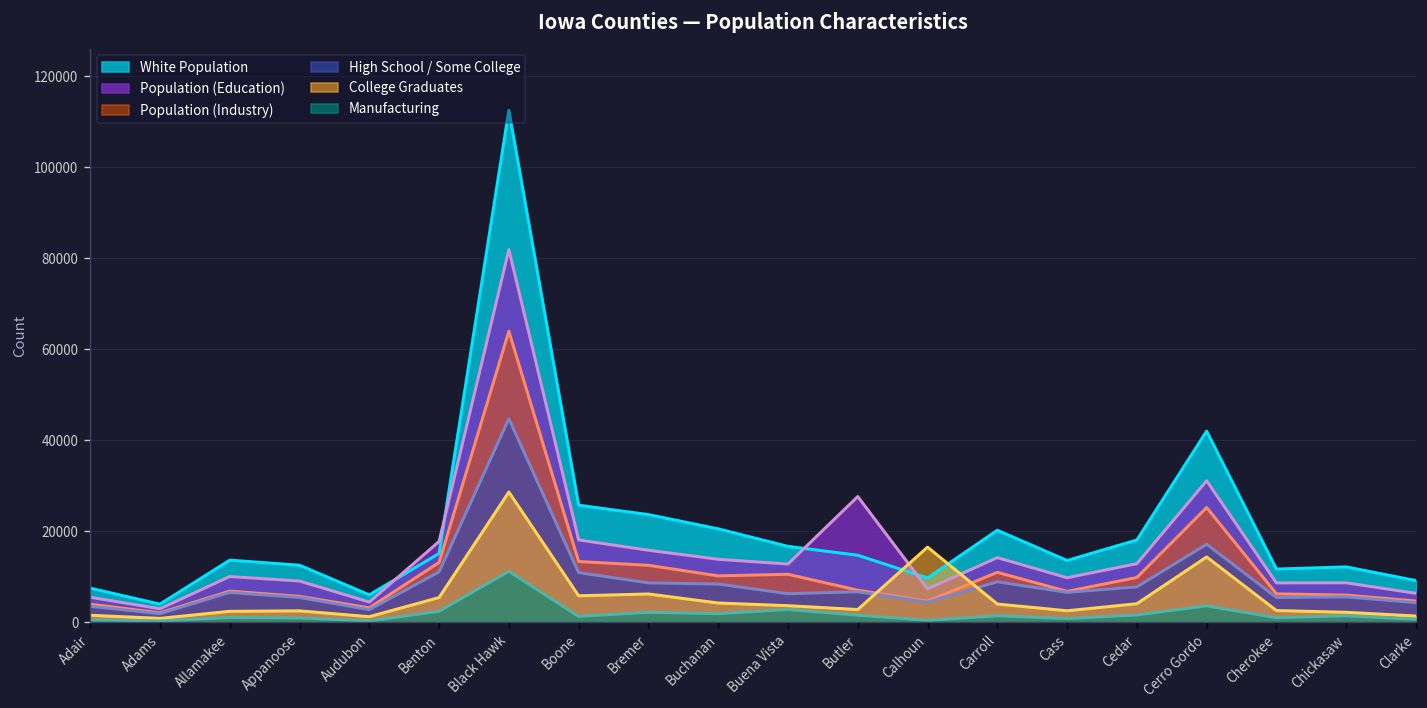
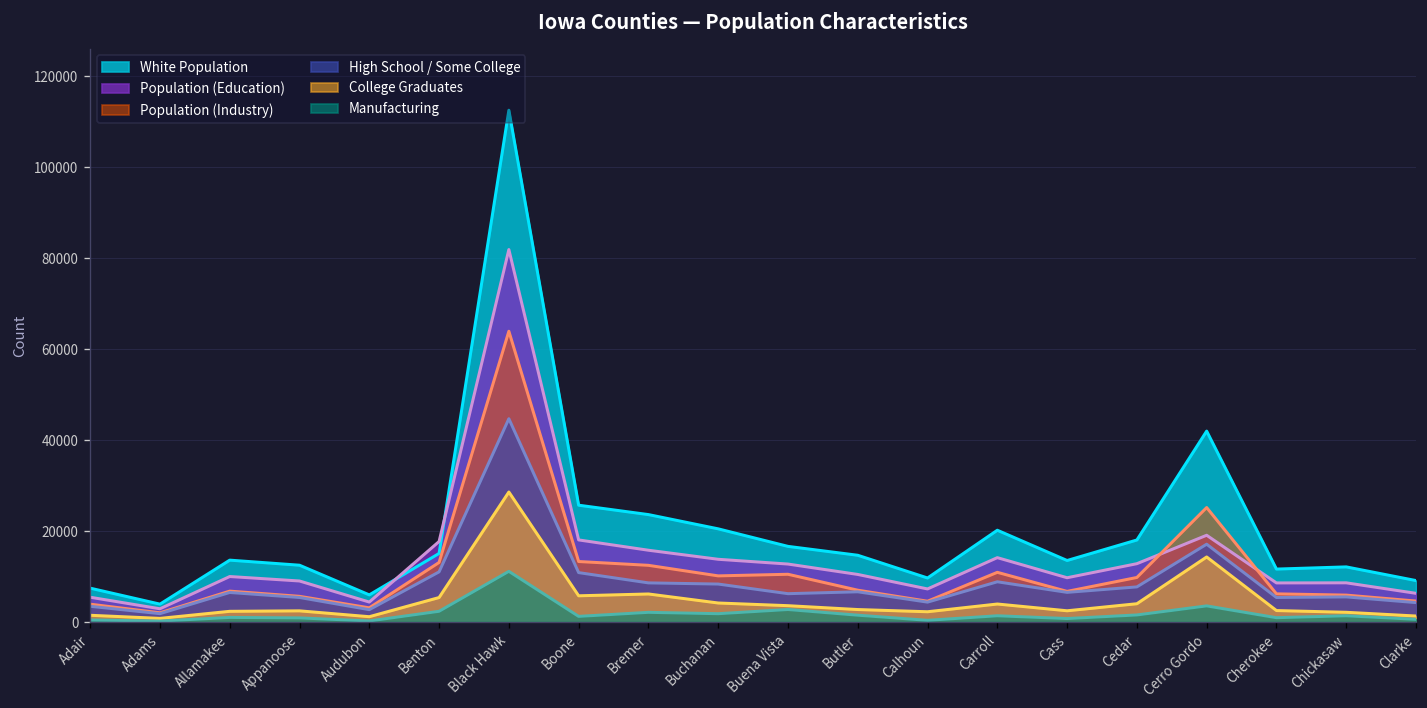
  {
    "White Population": {
      "Adair": 7000,
      "Adams": 4000,
      "Allamakee": 14000,
      "Appanoose": 13000,
      "Audubon": 6000,
      "Benton": 15000,
      "Boone": 26000,
      "Bremer": 24000,
      "Buchanan": 20000,
      "Buena Vista": 17000,
      "Butler": 15000,
      "Calhoun": 10000,
      "Carroll": 20000,
      "Cass": 14000,
      "Cedar": 18000,
      "Cerro Gordo": 42000,
      "Cherokee": 12000,
      "Chickasaw": 12000,
      "Clarke": 9000
    },
    "Population (Education)": {
      "Adair": 5000,
      "Adams": 3000,
      "Allamakee": 10000,
      "Appanoose": 9000,
      "Audubon": 4000,
      "Benton": 18000,
      "Black Hawk": 82000,
      "Boone": 18000,
      "Bremer": 16000,
      "Buchanan": 14000,
      "Buena Vista": 13000,
-     "Butler": 28000,
+     "Butler": 10000,
      "Calhoun": 7000,
      "Carroll": 14000,
      "Cass": 10000,
      "Cedar": 13000,
-     "Cerro Gordo": 31000,
+     "Cerro Gordo": 19000,
      "Cherokee": 9000,
      "Chickasaw": 9000,
      "Clarke": 6000
    },
    "Population (Industry)": {
      "Benton": 13000,
      "Black Hawk": 64000,
      "Boone": 13000,
      "Bremer": 12000,
      "Buchanan": 10000,
      "Buena Vista": 11000,
      "Carroll": 11000,
      "Cedar": 10000,
      "Cerro Gordo": 25000,
      "Cherokee": 6000
    },
    "High School / Some College": {
      "Benton": 11000,
      "Black Hawk": 45000,
      "Boone": 11000,
      "Bremer": 9000,
      "Buchanan": 8000,
      "Buena Vista": 6000,
      "Carroll": 9000,
      "Cedar": 8000,
      "Cerro Gordo": 17000,
      "Cherokee": 5000
    },
    "College Graduates": {
      "Adair": 1000,
      "Allamakee": 2000,
      "Appanoose": 2000,
      "Audubon": 1000,
      "Benton": 5000,
      "Black Hawk": 29000,
      "Boone": 6000,
      "Bremer": 6000,
      "Buchanan": 4000,
      "Buena Vista": 4000,
      "Butler": 3000,
-     "Calhoun": 16000,
+     "Calhoun": 2000,
      "Carroll": 4000,
      "Cass": 2000,
      "Cedar": 4000,
      "Cerro Gordo": 14000,
      "Cherokee": 3000,
      "Chickasaw": 2000,
      "Clarke": 1000
    },
    "Manufacturing": {
      "Adair": 0,
      "Allamakee": 1000,
      "Appanoose": 1000,
      "Audubon": 0,
      "Benton": 2000,
      "Black Hawk": 11000,
      "Boone": 1000,
      "Bremer": 2000,
      "Buchanan": 2000,
      "Buena Vista": 3000,
      "Butler": 2000,
      "Calhoun": 0,
      "Carroll": 1000,
      "Cass": 1000,
      "Cedar": 2000,
      "Cerro Gordo": 4000,
      "Cherokee": 1000,
      "Chickasaw": 1000,
      "Clarke": 1000
    }
  }
